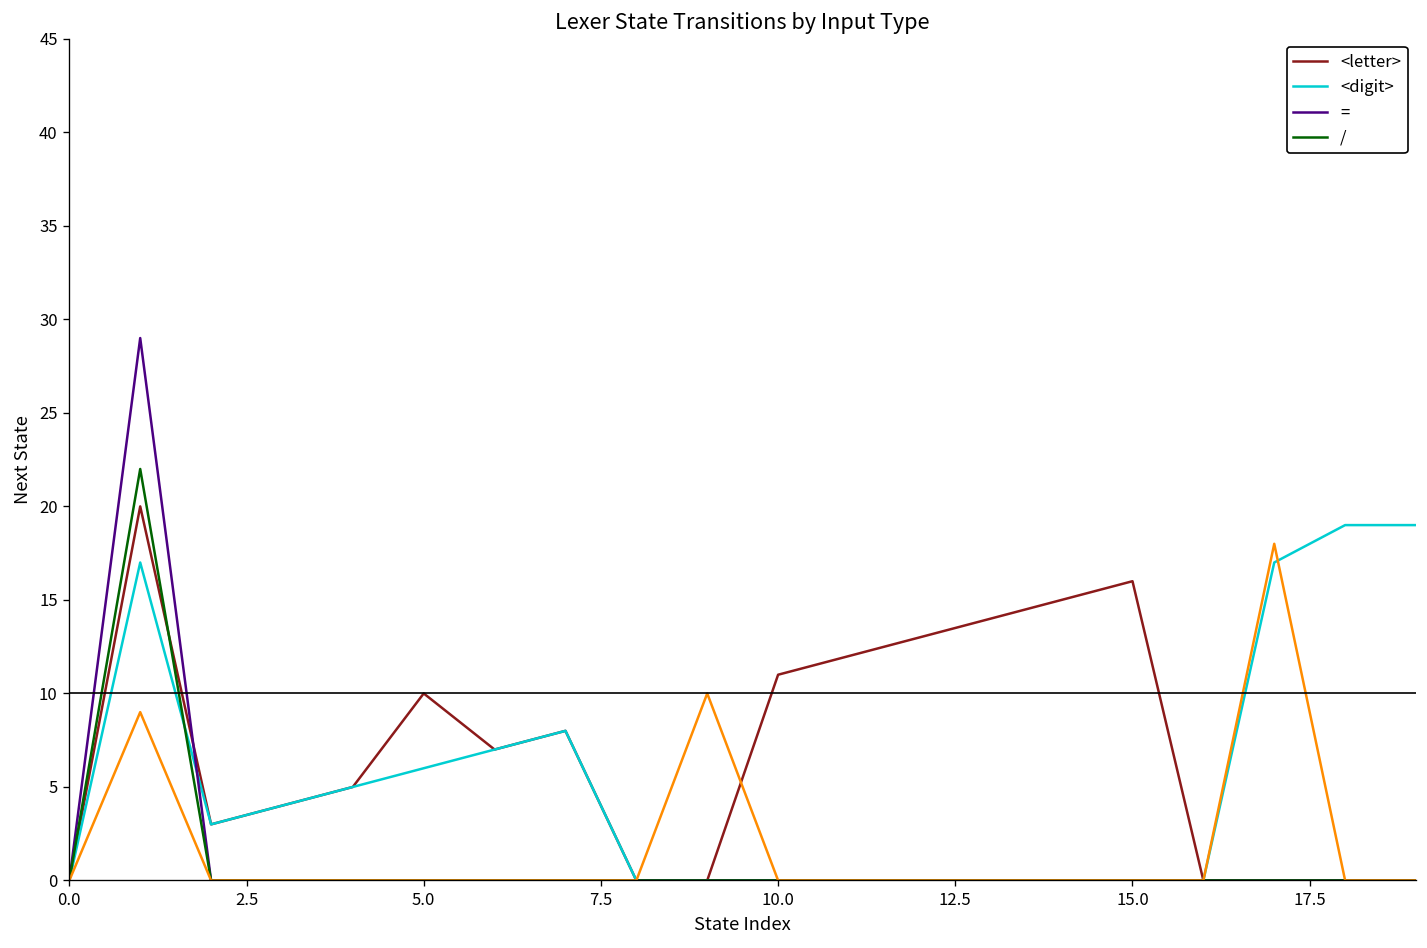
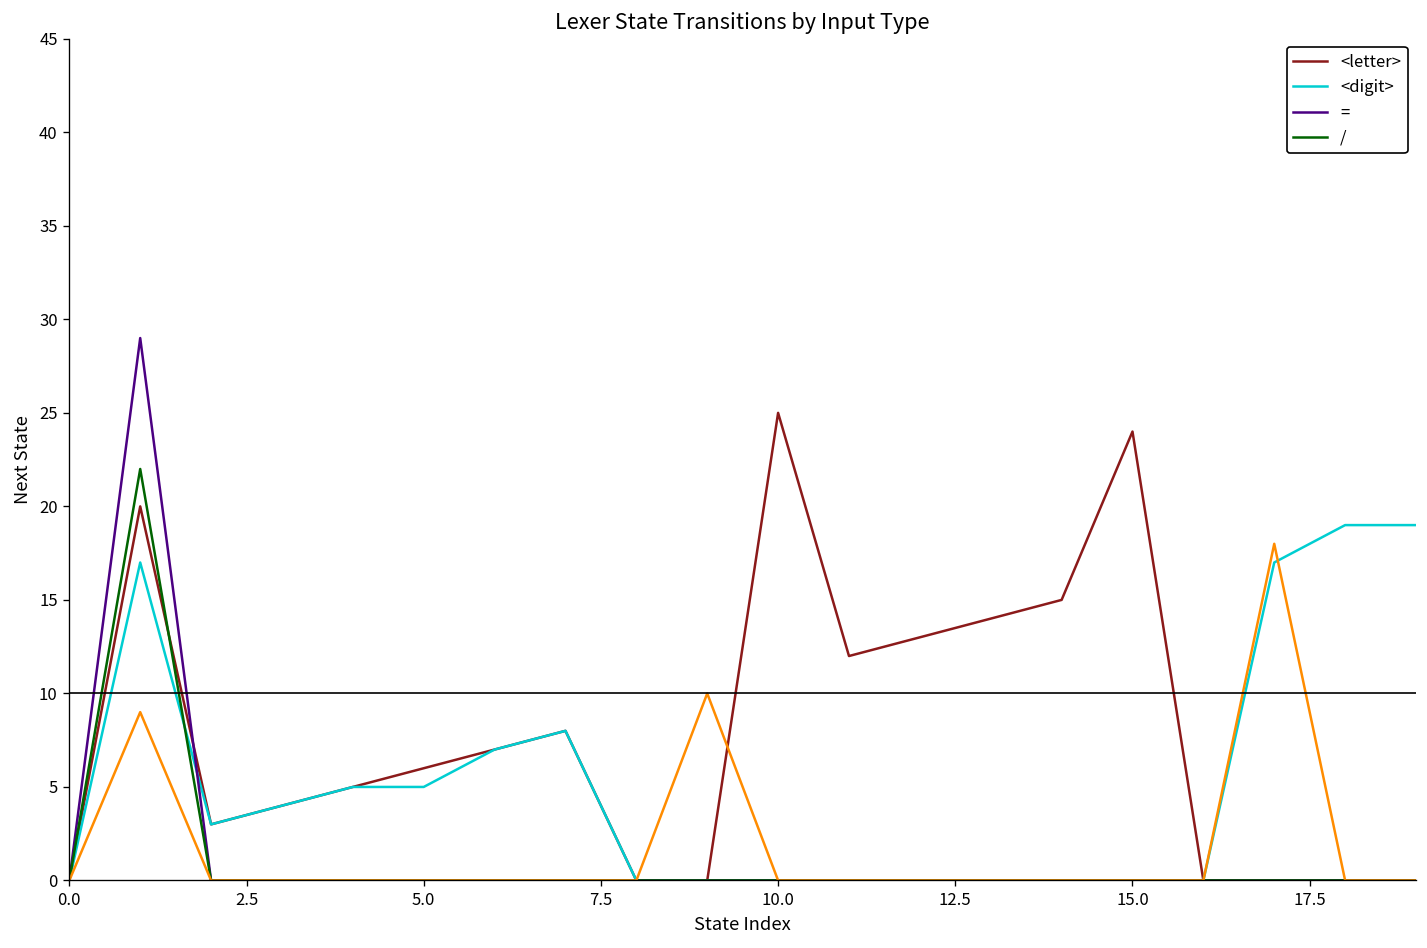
  {
    "<letter>": {
-     "5.0": 10,
-     "10.0": 11,
-     "15.0": 16
+     "5.0": 6,
+     "10.0": 25,
+     "15.0": 24
    },
    "<digit>": {
-     "5.0": 6
+     "5.0": 5
    }
  }
